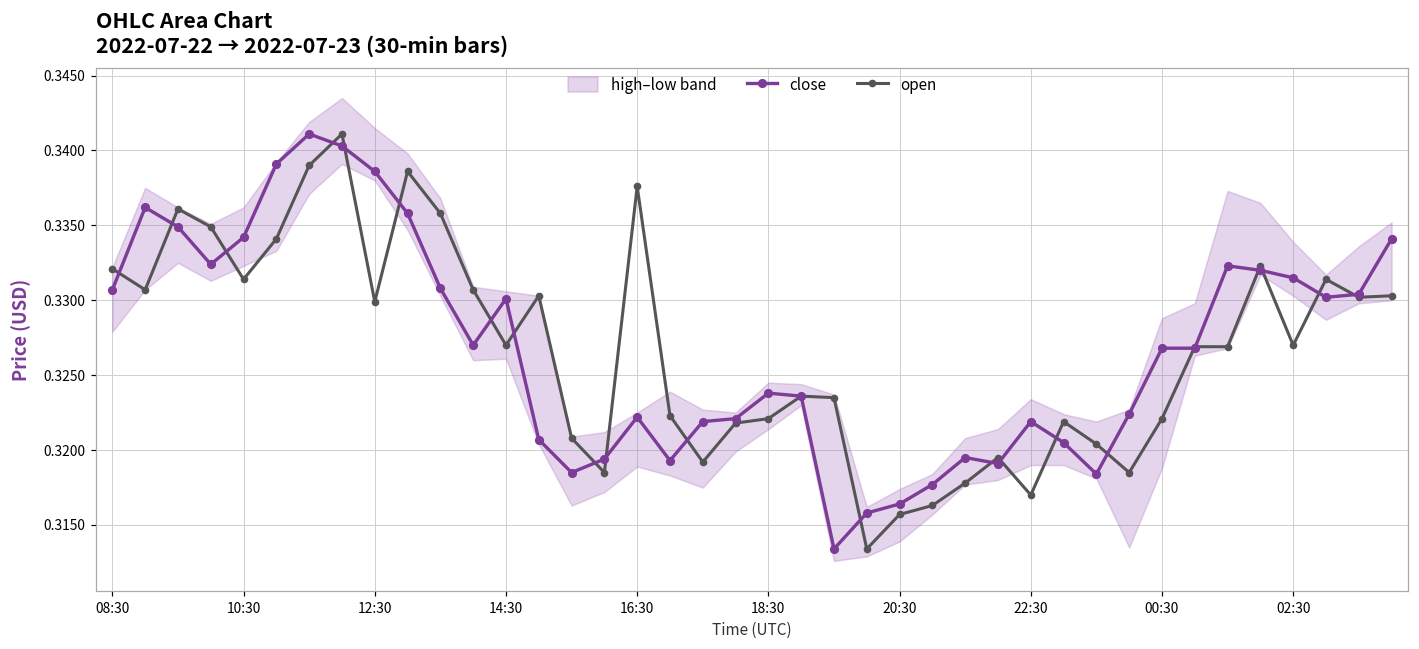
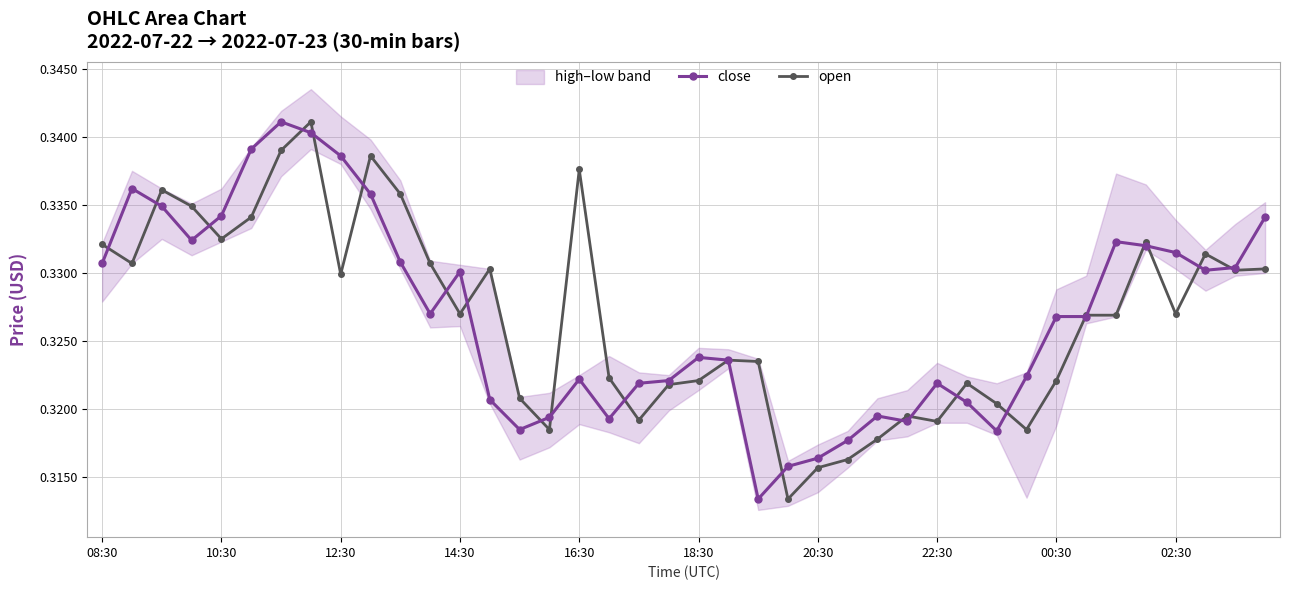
  {
    "open": {
-     "10:30": 0.3314,
+     "10:30": 0.3325,
      "12:30": 0.3299,
      "14:30": 0.3270,
      "16:30": 0.3376,
      "18:30": 0.3221,
      "20:30": 0.3157,
-     "22:30": 0.3170,
+     "22:30": 0.3191,
      "00:30": 0.3221,
      "02:30": 0.3270
    }
  }
